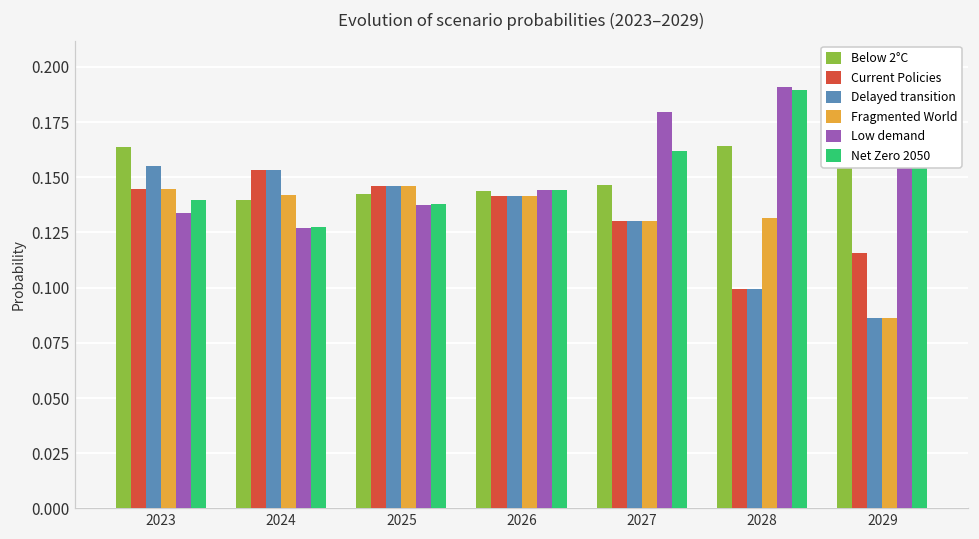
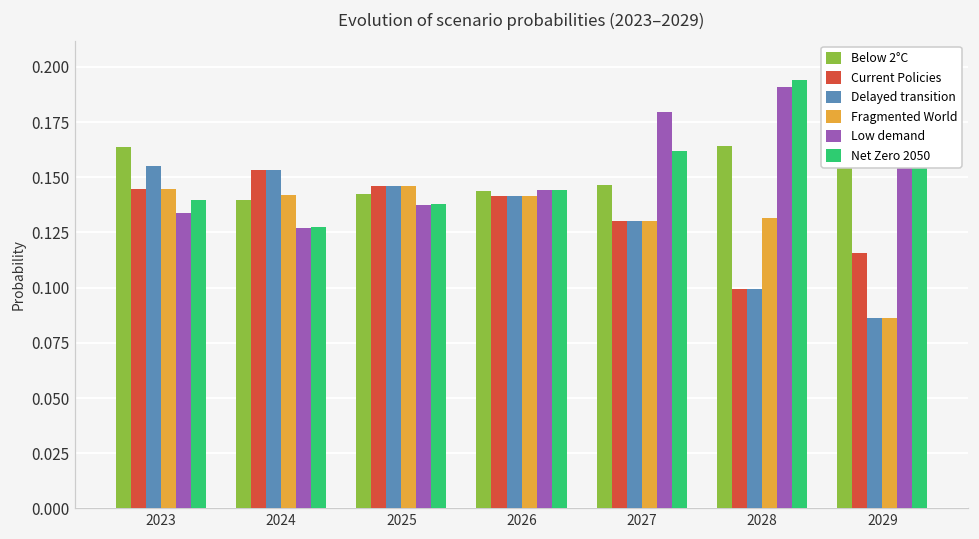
  {
    "Below 2°C": {
      "2023": 0.164,
      "2024": 0.140,
      "2025": 0.142,
      "2026": 0.144,
      "2027": 0.146,
      "2028": 0.164
    },
    "Current Policies": {
      "2023": 0.145,
      "2024": 0.153,
      "2025": 0.146,
      "2026": 0.142,
      "2027": 0.130,
      "2028": 0.099,
      "2029": 0.116
    },
    "Delayed transition": {
      "2023": 0.155,
      "2024": 0.153,
      "2025": 0.146,
      "2026": 0.142,
      "2027": 0.130,
      "2028": 0.099,
      "2029": 0.086
    },
    "Fragmented World": {
      "2023": 0.145,
      "2024": 0.142,
      "2025": 0.146,
      "2026": 0.142,
      "2027": 0.130,
      "2028": 0.132,
      "2029": 0.086
    },
    "Low demand": {
      "2023": 0.134,
      "2024": 0.127,
      "2025": 0.138,
      "2026": 0.144,
      "2027": 0.179,
      "2028": 0.191
    },
    "Net Zero 2050": {
      "2023": 0.140,
      "2024": 0.127,
      "2025": 0.138,
      "2026": 0.144,
      "2027": 0.162,
-     "2028": 0.190
+     "2028": 0.194
    }
  }
